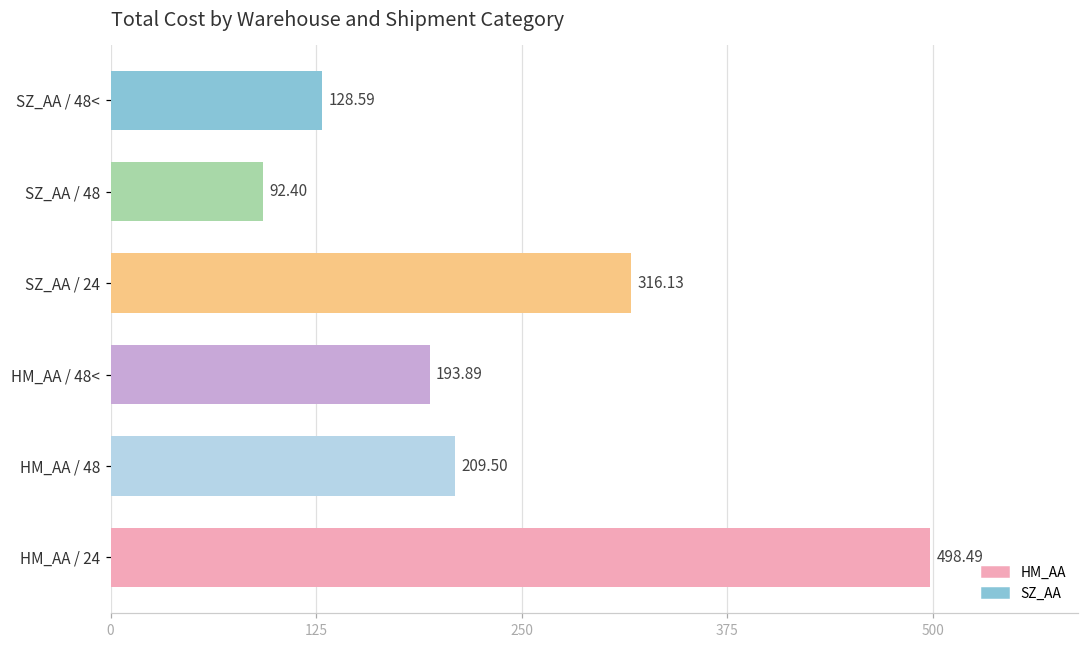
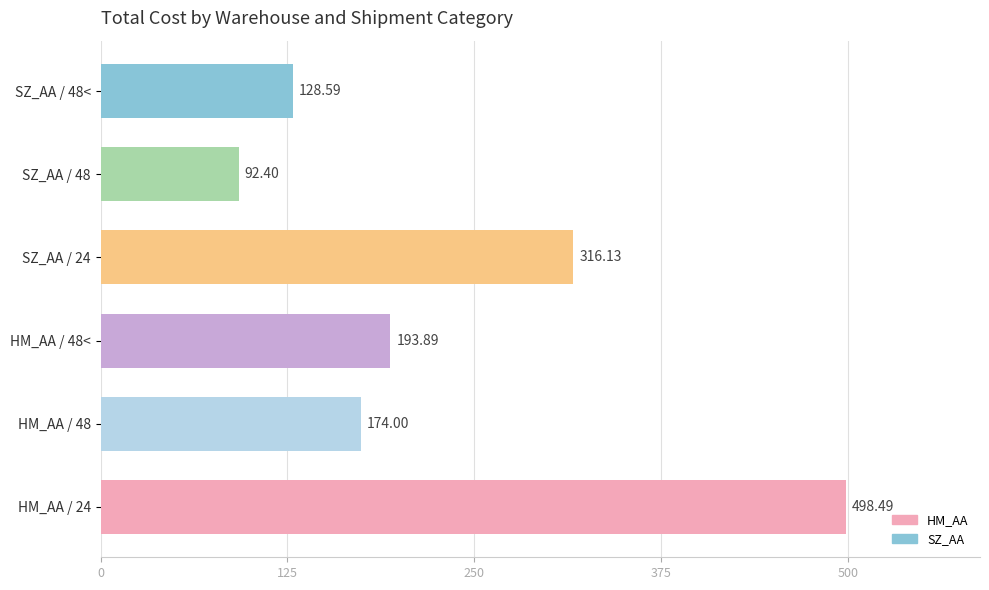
  {
    "SZ_AA / 48<": 128.59,
    "SZ_AA / 48": 92.40,
    "SZ_AA / 24": 316.13,
    "HM_AA / 48<": 193.89,
-   "HM_AA / 48": 209.50,
+   "HM_AA / 48": 174.00,
    "HM_AA / 24": 498.49
  }
